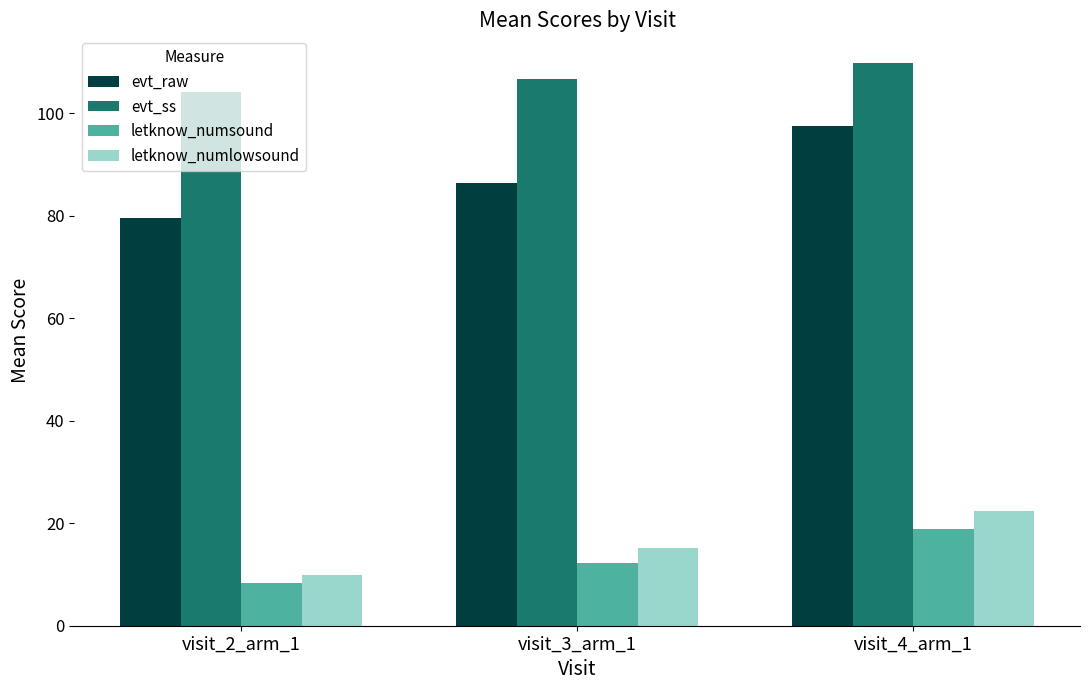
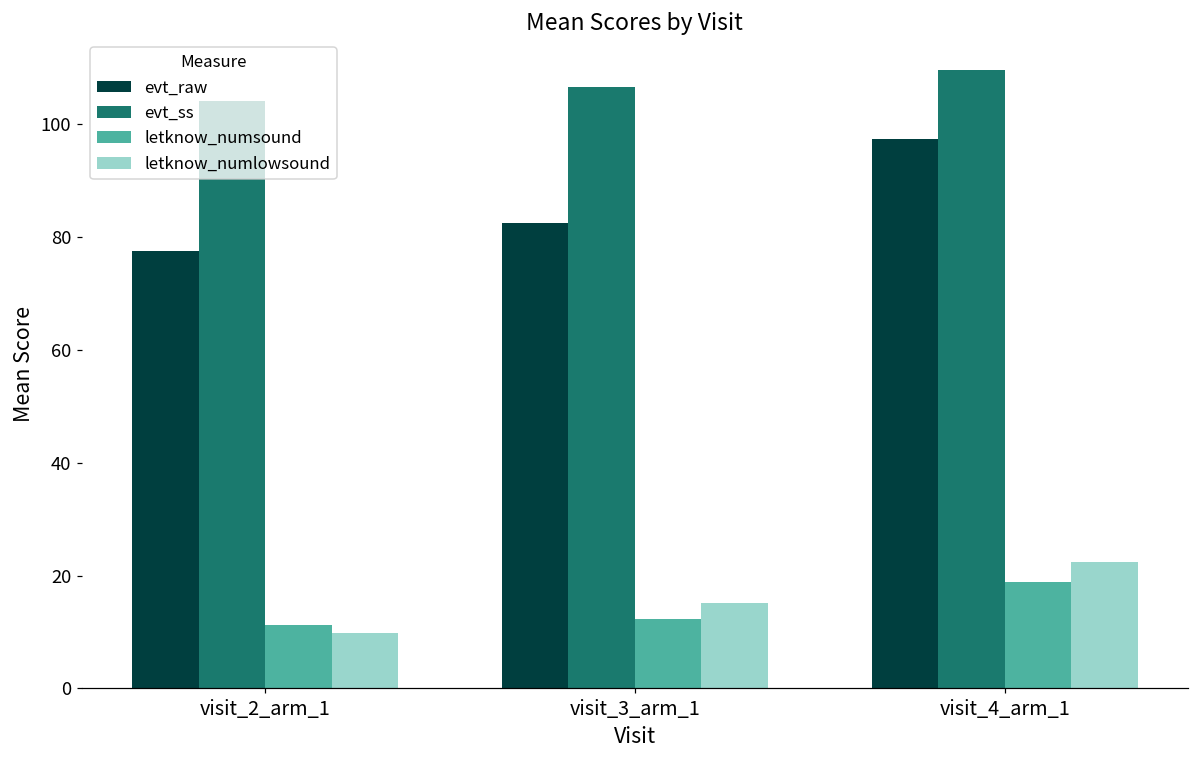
  {
    "evt_raw": {
-     "visit_2_arm_1": 80,
-     "visit_3_arm_1": 86,
+     "visit_2_arm_1": 78,
+     "visit_3_arm_1": 83,
      "visit_4_arm_1": 97
    },
    "evt_ss": {
      "visit_3_arm_1": 107,
      "visit_4_arm_1": 110
    },
    "letknow_numsound": {
-     "visit_2_arm_1": 8,
+     "visit_2_arm_1": 11,
      "visit_3_arm_1": 12,
      "visit_4_arm_1": 19
    },
    "letknow_numlowsound": {
      "visit_2_arm_1": 10,
      "visit_3_arm_1": 15,
      "visit_4_arm_1": 22
    }
  }
